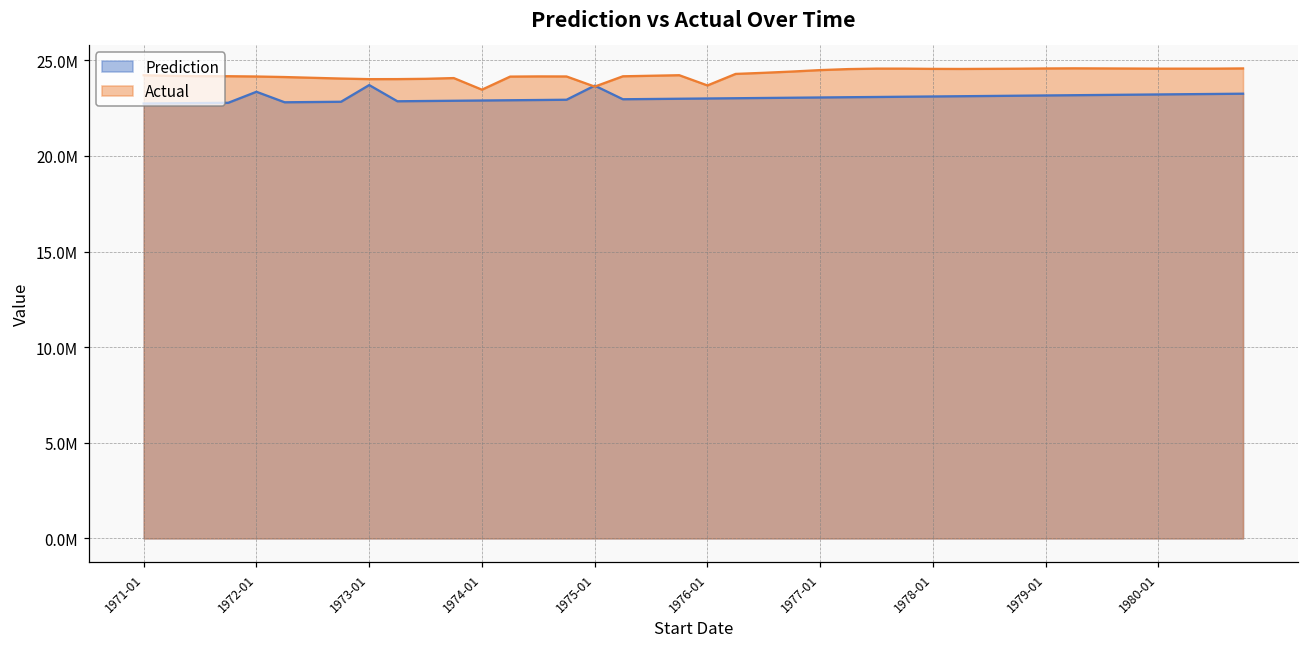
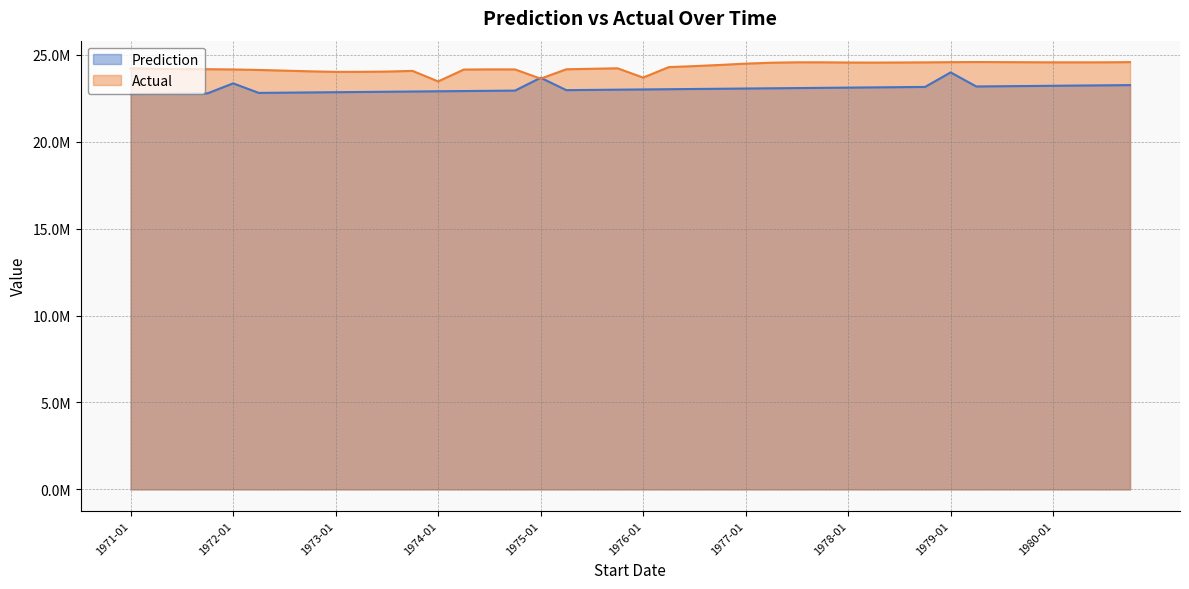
  {
    "Prediction": {
      "1971-01": 22700000,
      "1972-01": 23400000,
-     "1973-01": 23700000,
+     "1973-01": 22800000,
      "1974-01": 22900000,
      "1976-01": 23000000,
      "1977-01": 23100000,
      "1978-01": 23100000,
-     "1979-01": 23200000,
+     "1979-01": 24000000,
      "1980-01": 23200000
    },
    "Actual": {
      "1972-01": 24200000,
      "1973-01": 24000000,
      "1974-01": 23500000,
      "1976-01": 23700000,
      "1977-01": 24500000,
      "1978-01": 24600000,
      "1979-01": 24600000,
      "1980-01": 24600000
    }
  }
